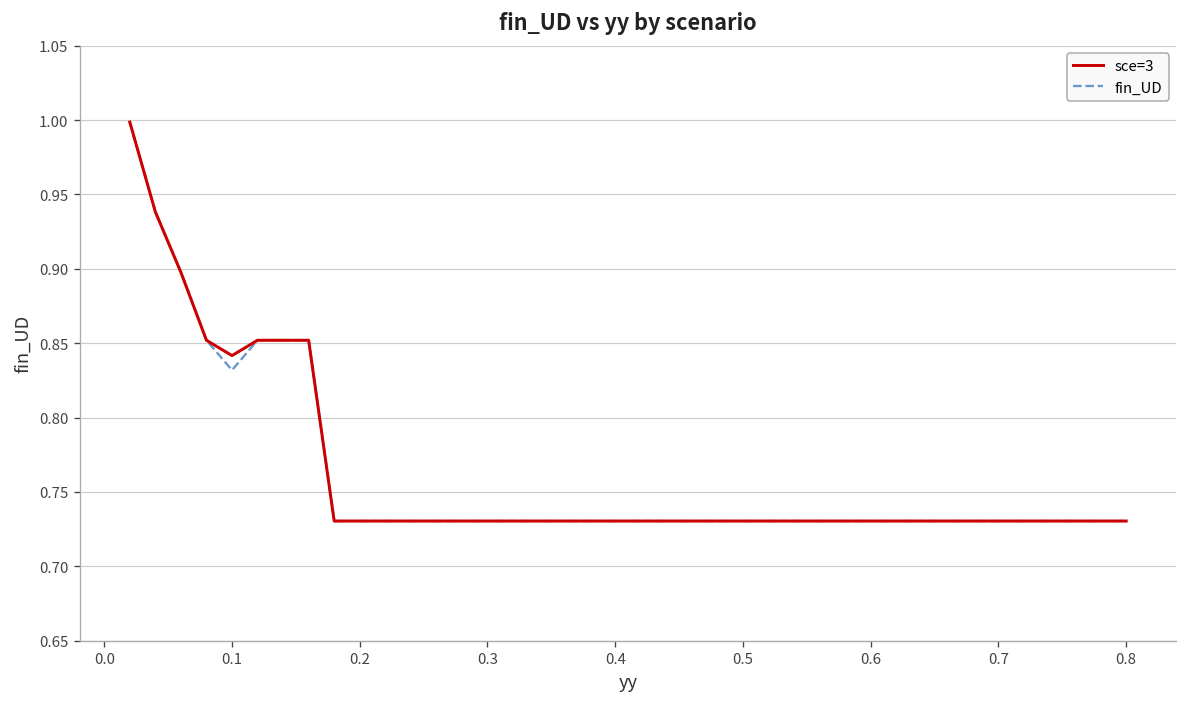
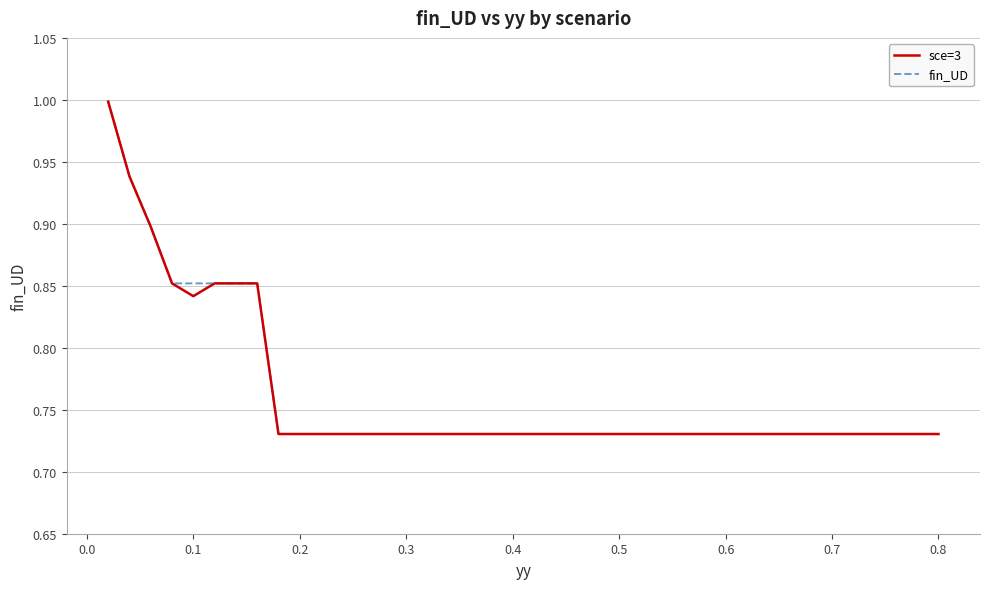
  {
    "sce=3": {
      "0.1": 0.842
    },
    "fin_UD": {
-     "0.1": 0.832
+     "0.1": 0.852
    }
  }
